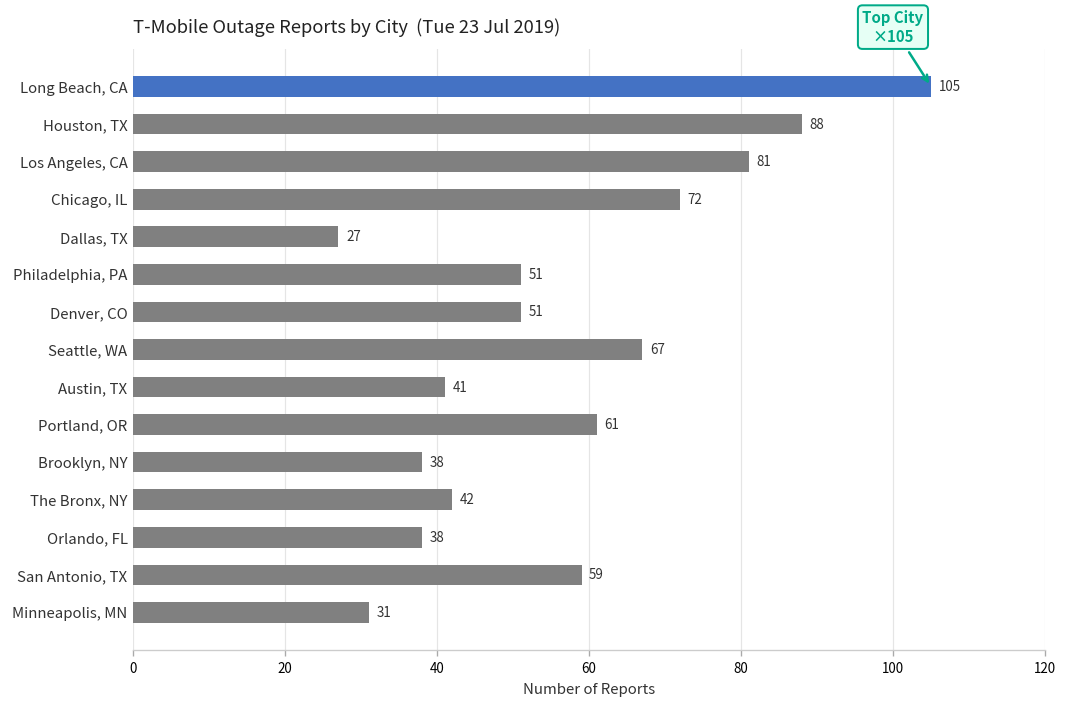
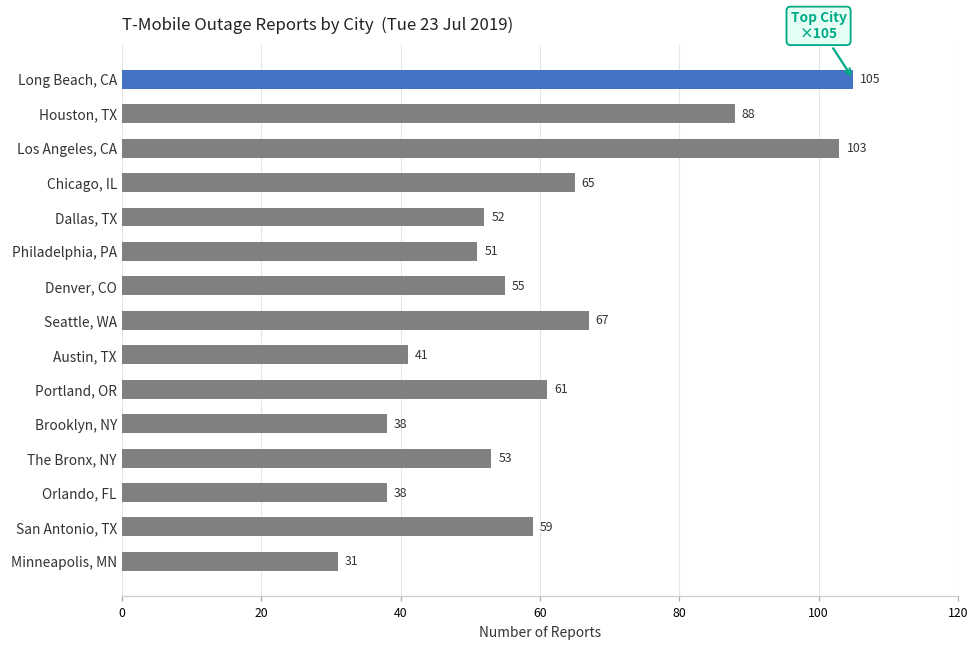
  {
    "Long Beach, CA": 105,
    "Houston, TX": 88,
-   "Los Angeles, CA": 81,
-   "Chicago, IL": 72,
-   "Dallas, TX": 27,
+   "Los Angeles, CA": 103,
+   "Chicago, IL": 65,
+   "Dallas, TX": 52,
    "Philadelphia, PA": 51,
-   "Denver, CO": 51,
+   "Denver, CO": 55,
    "Seattle, WA": 67,
    "Austin, TX": 41,
    "Portland, OR": 61,
    "Brooklyn, NY": 38,
-   "The Bronx, NY": 42,
+   "The Bronx, NY": 53,
    "Orlando, FL": 38,
    "San Antonio, TX": 59,
    "Minneapolis, MN": 31
  }
